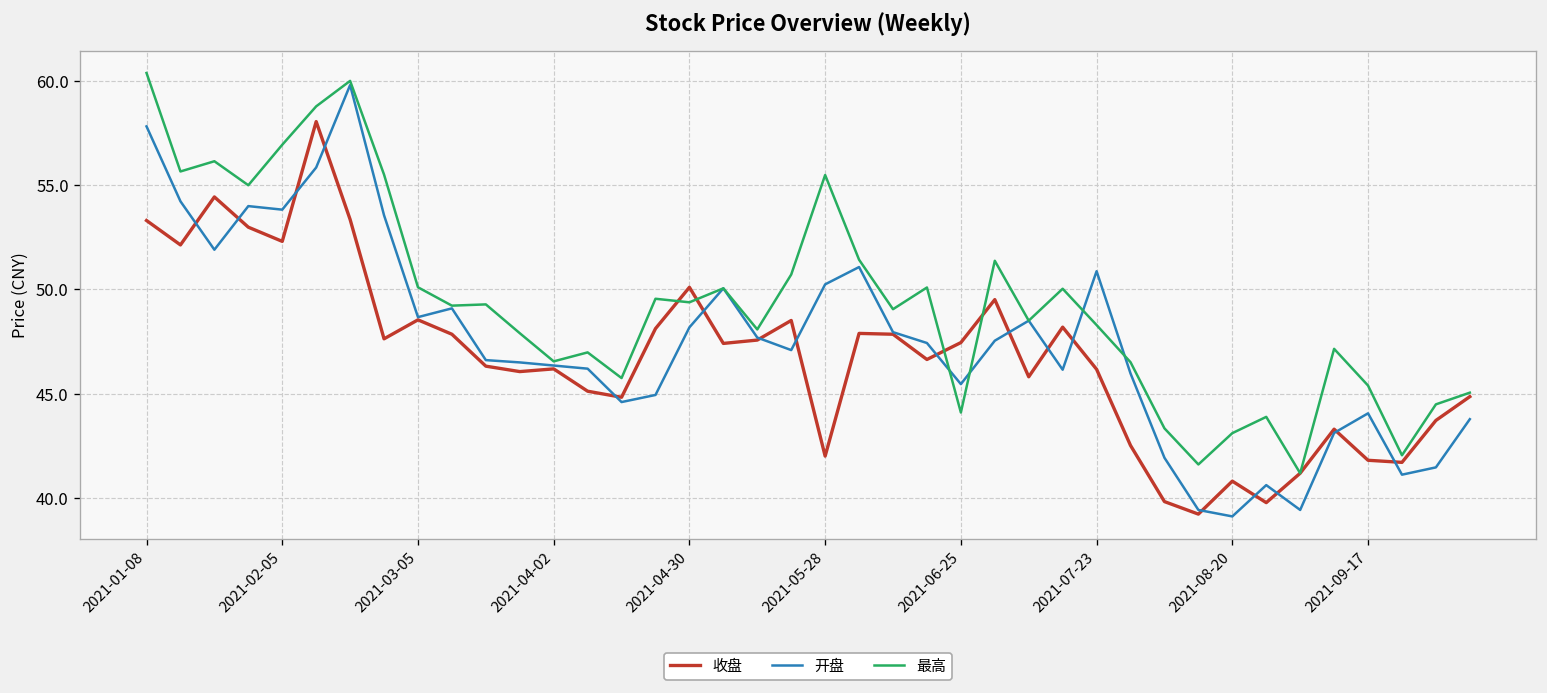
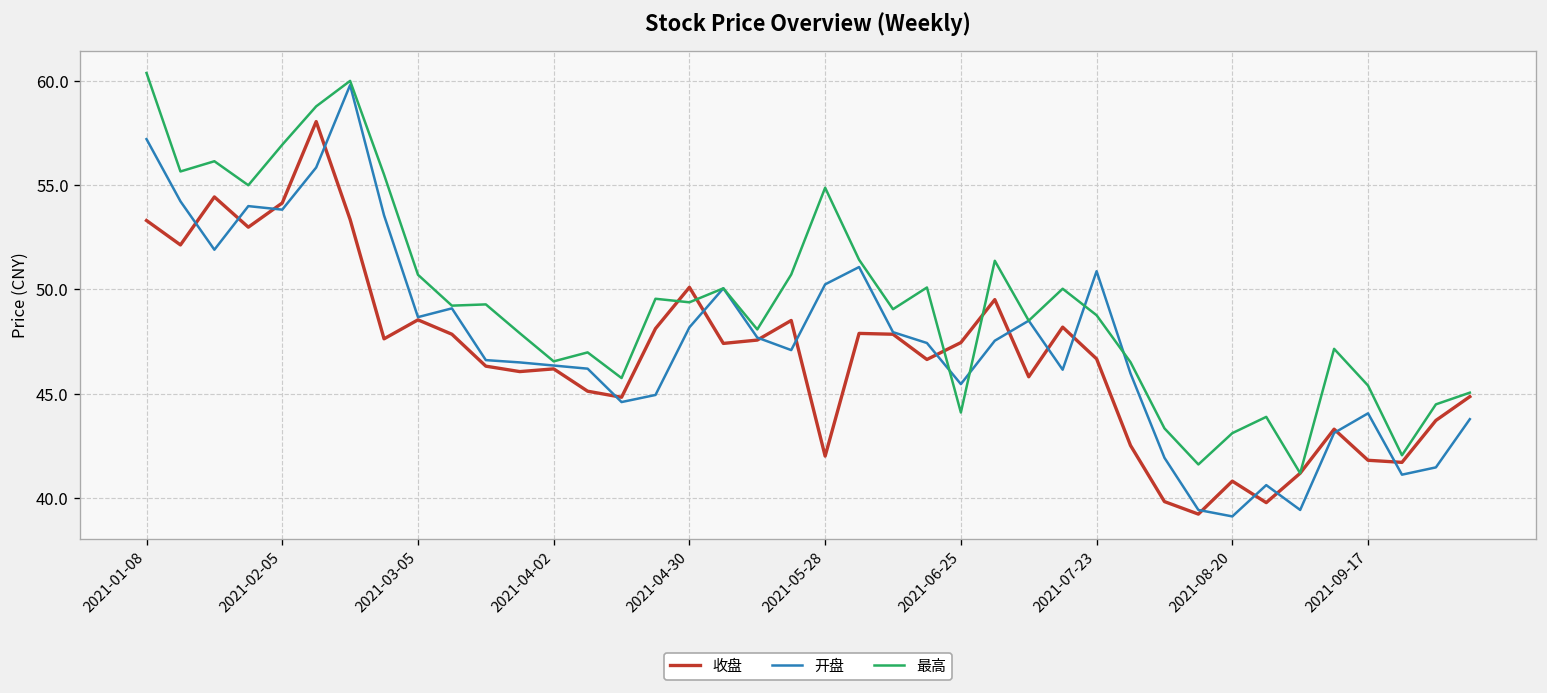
  {
    "收盘": {
      "2021-01-08": 53.3,
-     "2021-02-05": 52.3,
+     "2021-02-05": 54.1,
      "2021-04-02": 46.2,
      "2021-04-30": 50.1,
      "2021-05-28": 42.0,
      "2021-06-25": 47.5,
-     "2021-07-23": 46.2,
+     "2021-07-23": 46.7,
      "2021-08-20": 40.8,
      "2021-09-17": 41.8
    },
    "开盘": {
-     "2021-01-08": 57.8,
+     "2021-01-08": 57.2,
      "2021-02-05": 53.8,
      "2021-04-02": 46.4,
      "2021-04-30": 48.2,
      "2021-05-28": 50.2,
      "2021-06-25": 45.5,
      "2021-07-23": 50.9,
      "2021-08-20": 39.1,
      "2021-09-17": 44.1
    },
    "最高": {
      "2021-01-08": 60.4,
      "2021-02-05": 56.9,
-     "2021-03-05": 50.1,
+     "2021-03-05": 50.7,
      "2021-04-02": 46.6,
      "2021-04-30": 49.4,
-     "2021-05-28": 55.5,
+     "2021-05-28": 54.9,
      "2021-06-25": 44.1,
-     "2021-07-23": 48.3,
+     "2021-07-23": 48.8,
      "2021-08-20": 43.1,
      "2021-09-17": 45.4
    }
  }
